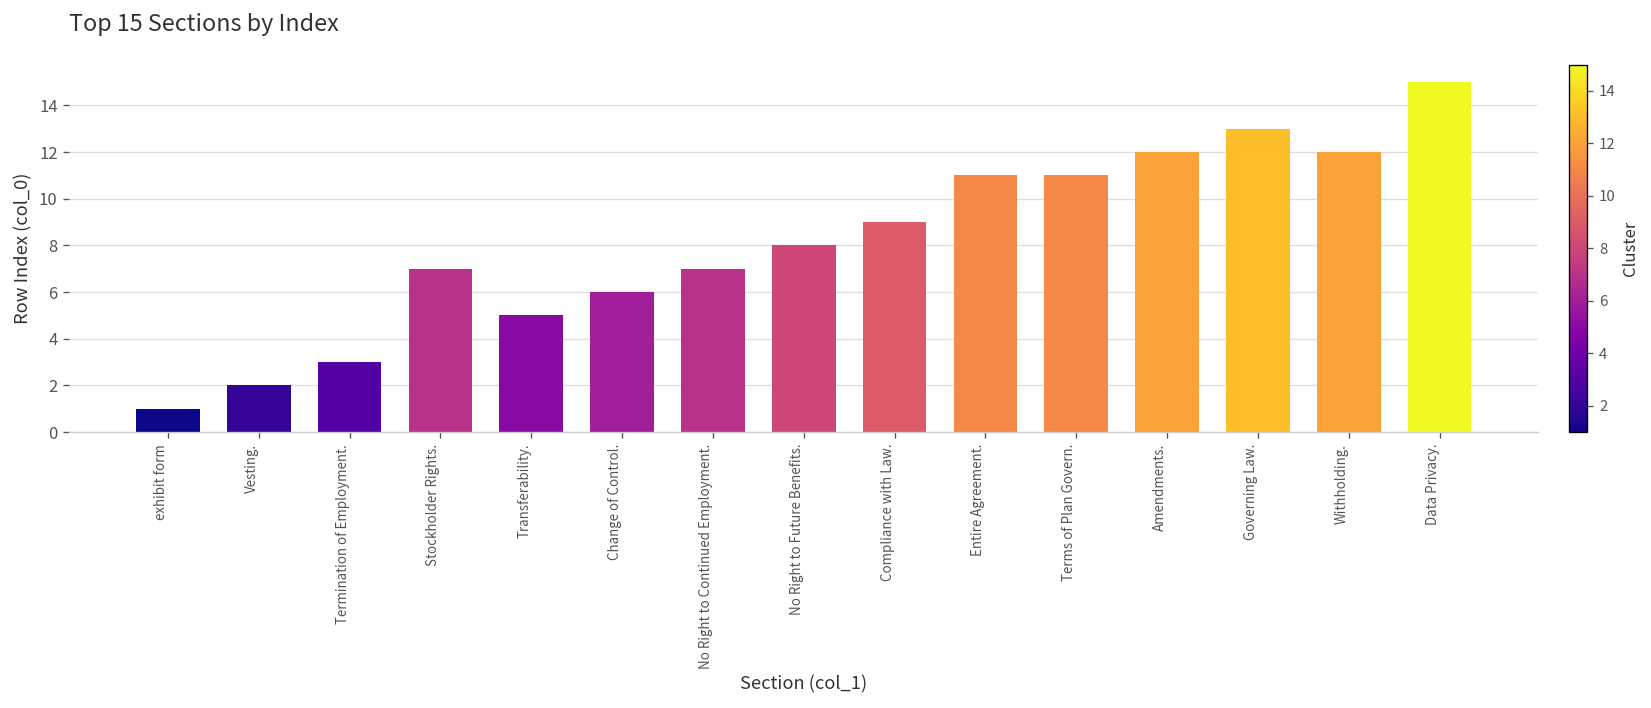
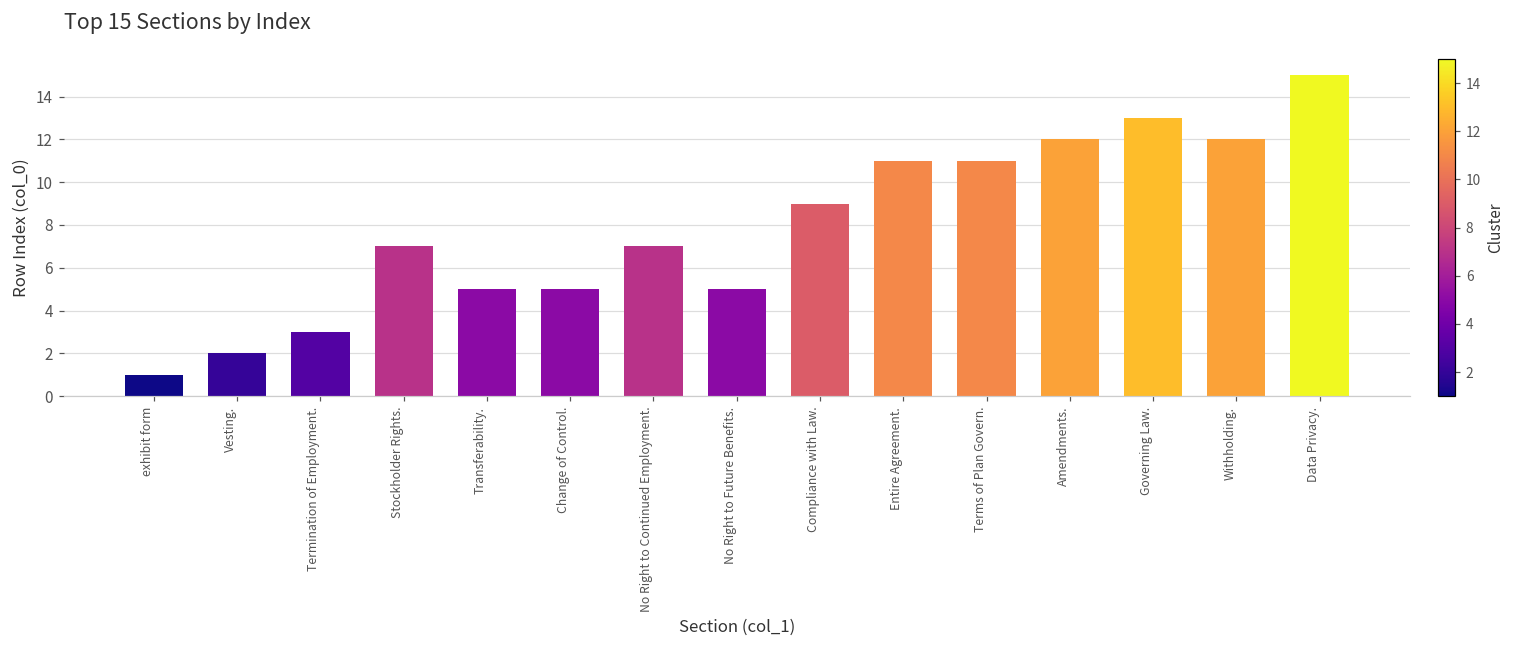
  {
    "exhibit form": 1,
    "Vesting.": 2,
    "Termination of Employment.": 3,
    "Stockholder Rights.": 7,
    "Transferability.": 5,
-   "Change of Control.": 6,
+   "Change of Control.": 5,
    "No Right to Continued Employment.": 7,
-   "No Right to Future Benefits.": 8,
+   "No Right to Future Benefits.": 5,
    "Compliance with Law.": 9,
    "Entire Agreement.": 11,
    "Terms of Plan Govern.": 11,
    "Amendments.": 12,
    "Governing Law.": 13,
    "Withholding.": 12,
    "Data Privacy.": 15
  }
